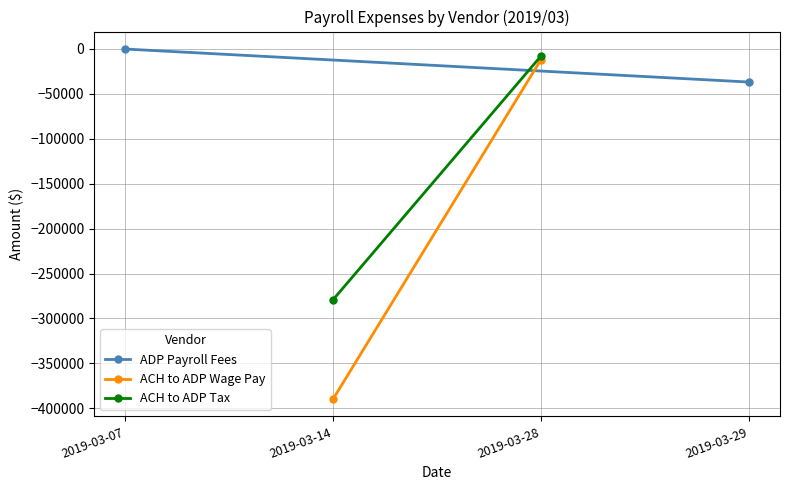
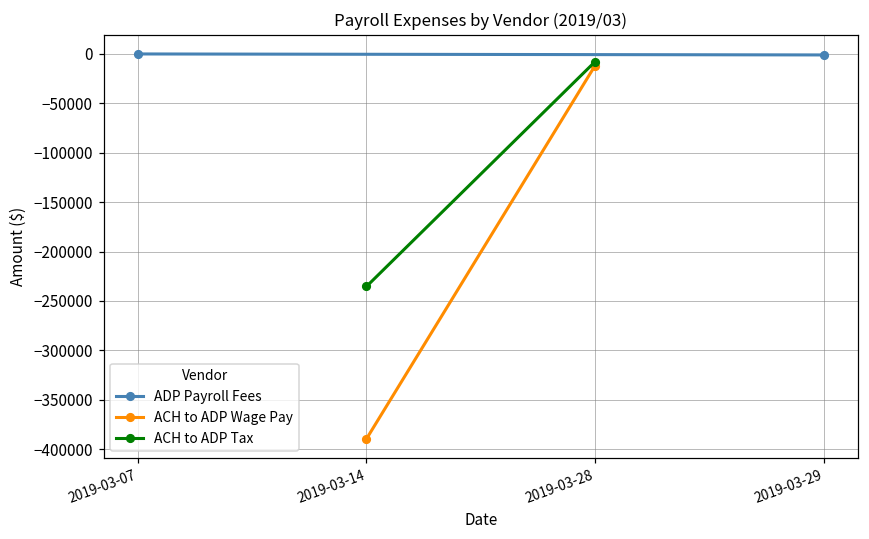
  {
    "ADP Payroll Fees": {
      "2019-03-07": 0,
-     "2019-03-29": -40000
+     "2019-03-29": 0
    },
    "ACH to ADP Wage Pay": {
      "2019-03-14": -390000,
      "2019-03-28": -10000
    },
    "ACH to ADP Tax": {
-     "2019-03-14": -280000,
+     "2019-03-14": -240000,
      "2019-03-28": -10000
    }
  }
